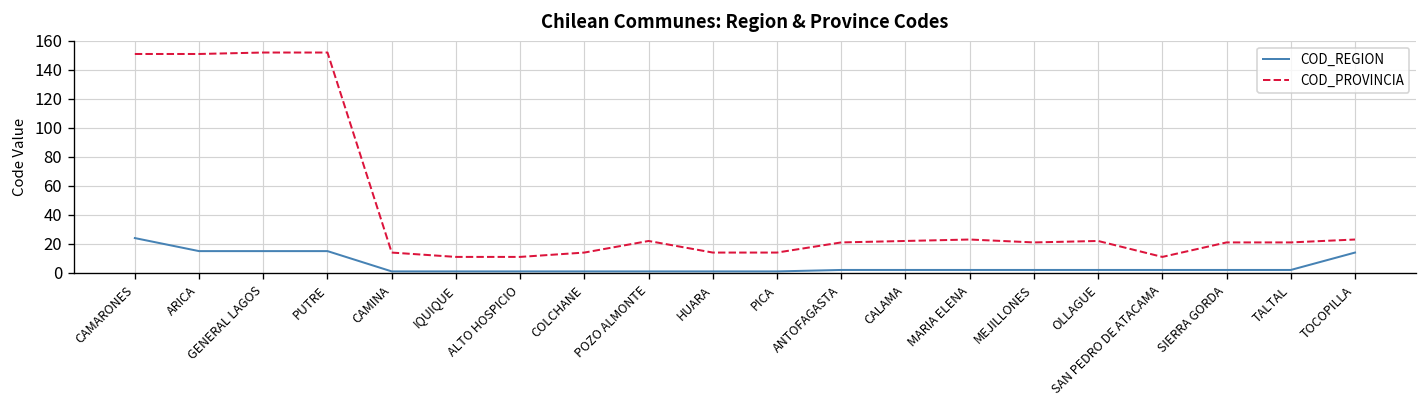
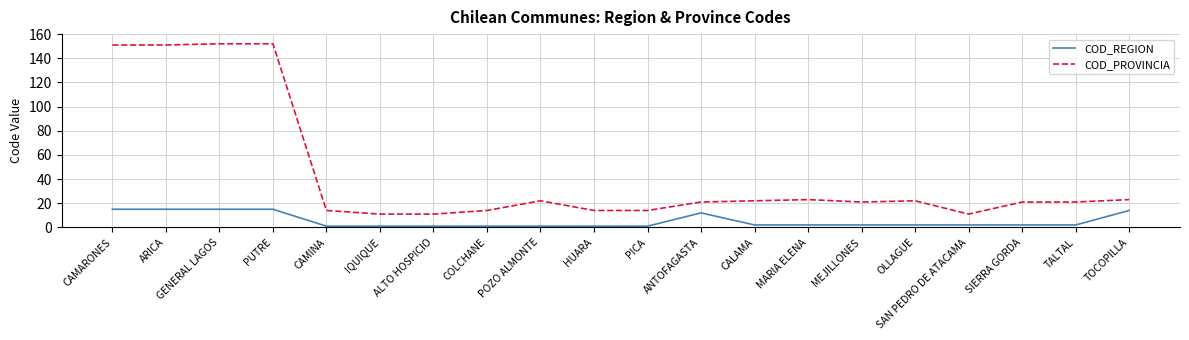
  {
    "COD_REGION": {
-     "CAMARONES": 24,
+     "CAMARONES": 15,
      "ARICA": 15,
      "GENERAL LAGOS": 15,
      "PUTRE": 15,
      "CAMINA": 1,
      "IQUIQUE": 1,
      "ALTO HOSPICIO": 1,
      "COLCHANE": 1,
      "POZO ALMONTE": 1,
      "HUARA": 1,
      "PICA": 1,
-     "ANTOFAGASTA": 2,
+     "ANTOFAGASTA": 12,
      "CALAMA": 2,
      "MARIA ELENA": 2,
      "MEJILLONES": 2,
      "OLLAGUE": 2,
      "SAN PEDRO DE ATACAMA": 2,
      "SIERRA GORDA": 2,
      "TALTAL": 2,
      "TOCOPILLA": 14
    },
    "COD_PROVINCIA": {
      "CAMARONES": 151,
      "ARICA": 151,
      "GENERAL LAGOS": 152,
      "PUTRE": 152,
      "CAMINA": 14,
      "IQUIQUE": 11,
      "ALTO HOSPICIO": 11,
      "COLCHANE": 14,
      "POZO ALMONTE": 22,
      "HUARA": 14,
      "PICA": 14,
      "ANTOFAGASTA": 21,
      "CALAMA": 22,
      "MARIA ELENA": 23,
      "MEJILLONES": 21,
      "OLLAGUE": 22,
      "SAN PEDRO DE ATACAMA": 11,
      "SIERRA GORDA": 21,
      "TALTAL": 21,
      "TOCOPILLA": 23
    }
  }
